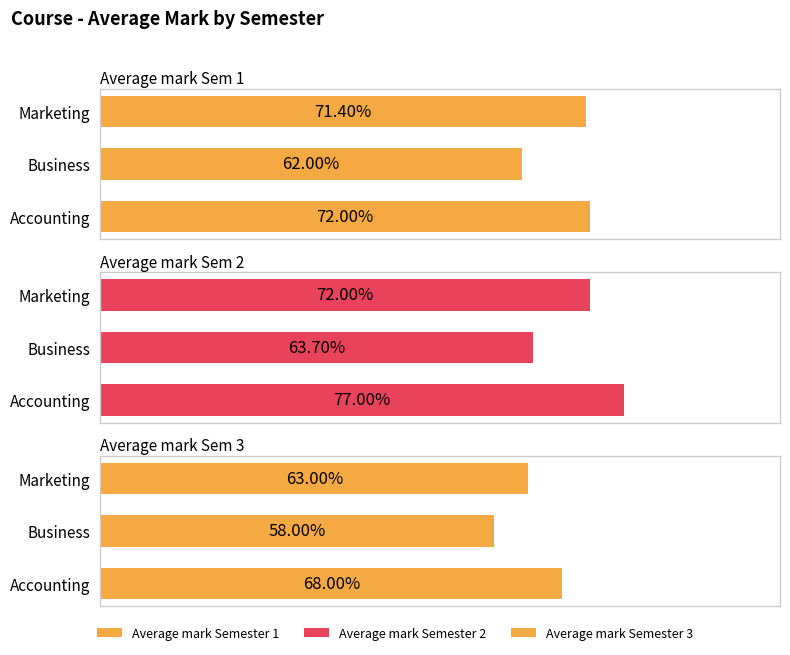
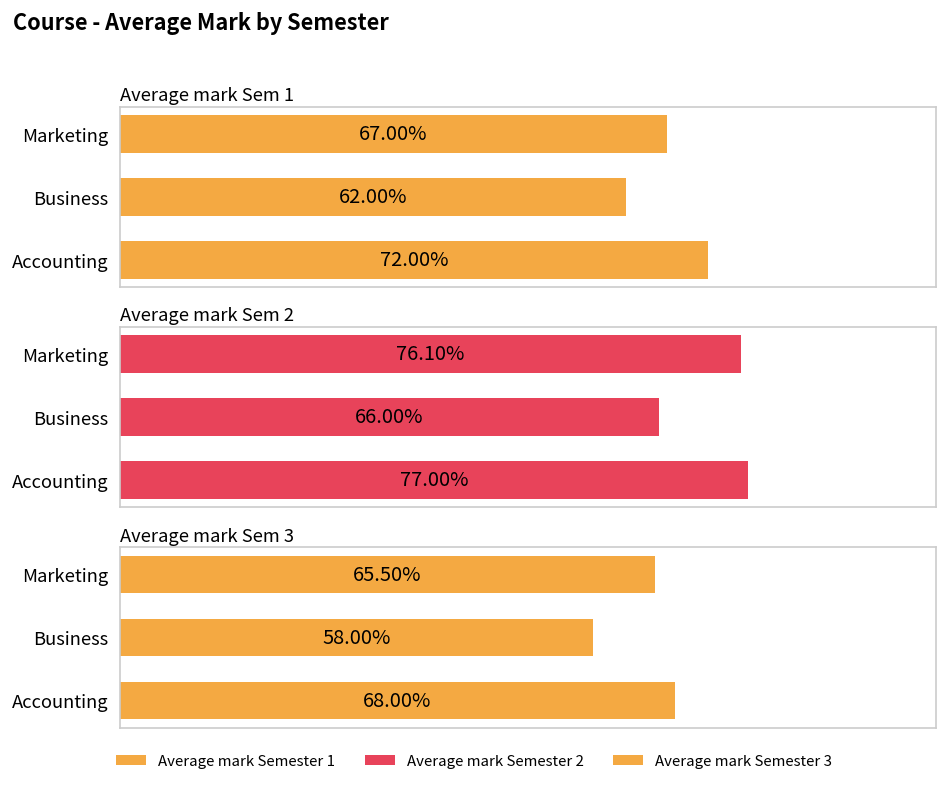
  {
    "Average mark Sem 1": {
-     "Marketing": "71.40%",
+     "Marketing": "67.00%",
      "Business": "62.00%",
      "Accounting": "72.00%"
    },
    "Average mark Sem 2": {
-     "Marketing": "72.00%",
-     "Business": "63.70%",
+     "Marketing": "76.10%",
+     "Business": "66.00%",
      "Accounting": "77.00%"
    },
    "Average mark Sem 3": {
-     "Marketing": "63.00%",
+     "Marketing": "65.50%",
      "Business": "58.00%",
      "Accounting": "68.00%"
    }
  }
